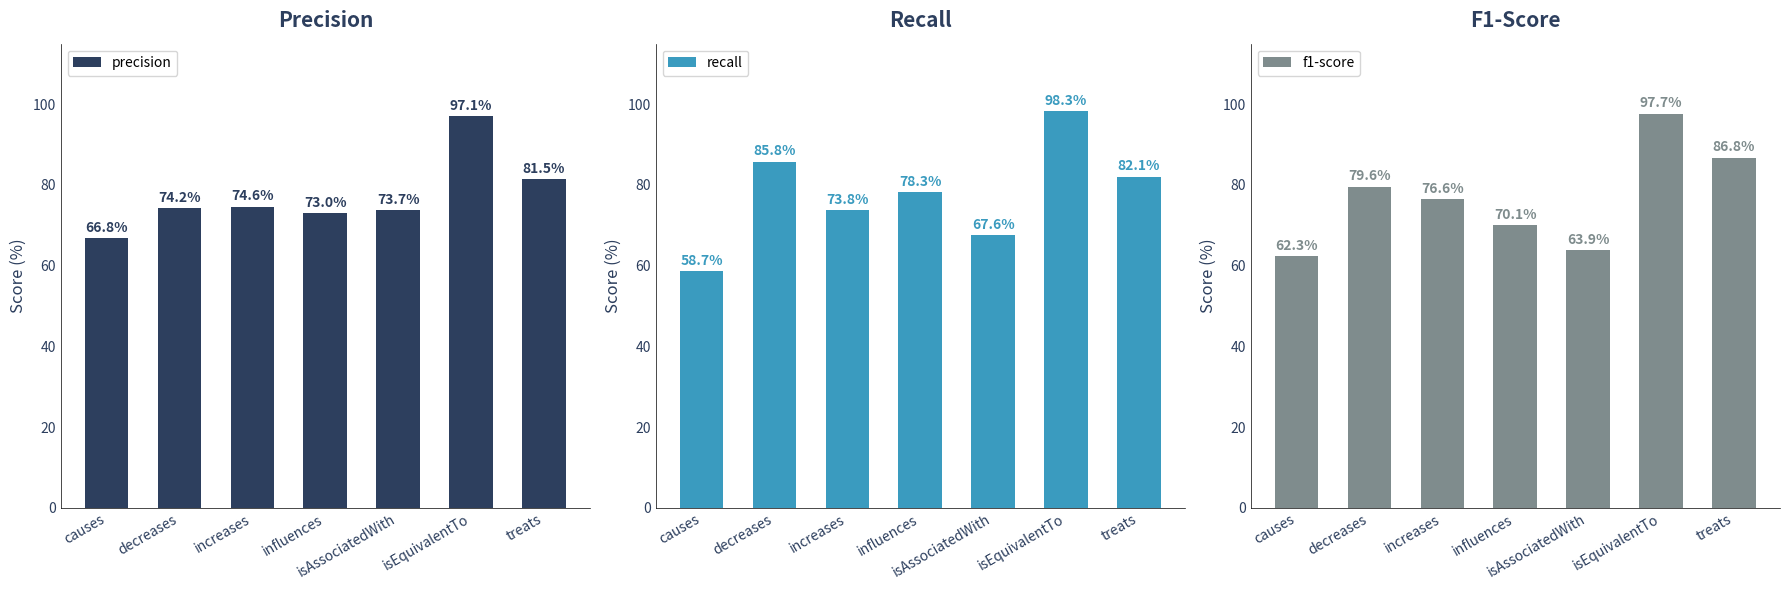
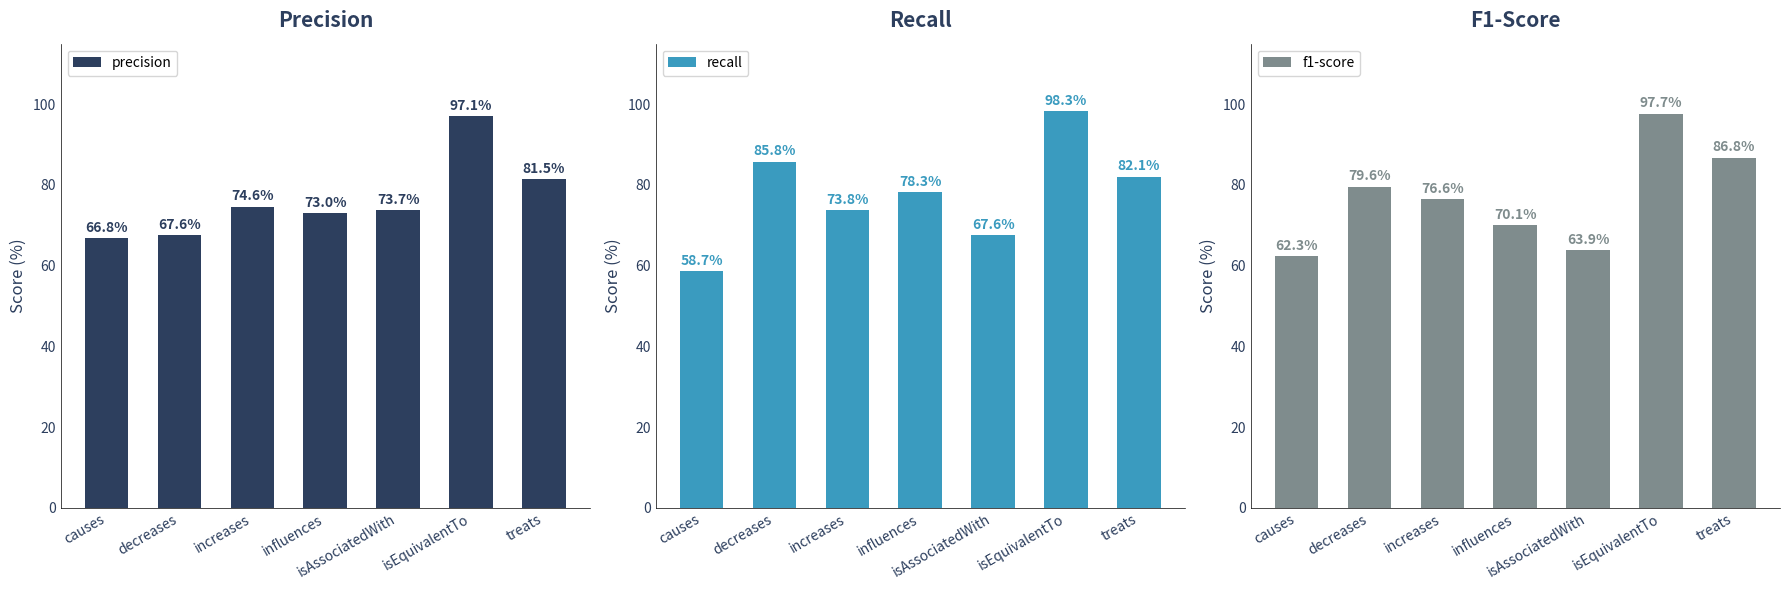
  {
    "Precision": {
      "causes": "66.8%",
-     "decreases": "74.2%",
+     "decreases": "67.6%",
      "increases": "74.6%",
      "influences": "73.0%",
      "isAssociatedWith": "73.7%",
      "isEquivalentTo": "97.1%",
      "treats": "81.5%"
    },
    "Recall": {
      "causes": "58.7%",
      "decreases": "85.8%",
      "increases": "73.8%",
      "influences": "78.3%",
      "isAssociatedWith": "67.6%",
      "isEquivalentTo": "98.3%",
      "treats": "82.1%"
    },
    "F1-Score": {
      "causes": "62.3%",
      "decreases": "79.6%",
      "increases": "76.6%",
      "influences": "70.1%",
      "isAssociatedWith": "63.9%",
      "isEquivalentTo": "97.7%",
      "treats": "86.8%"
    }
  }
